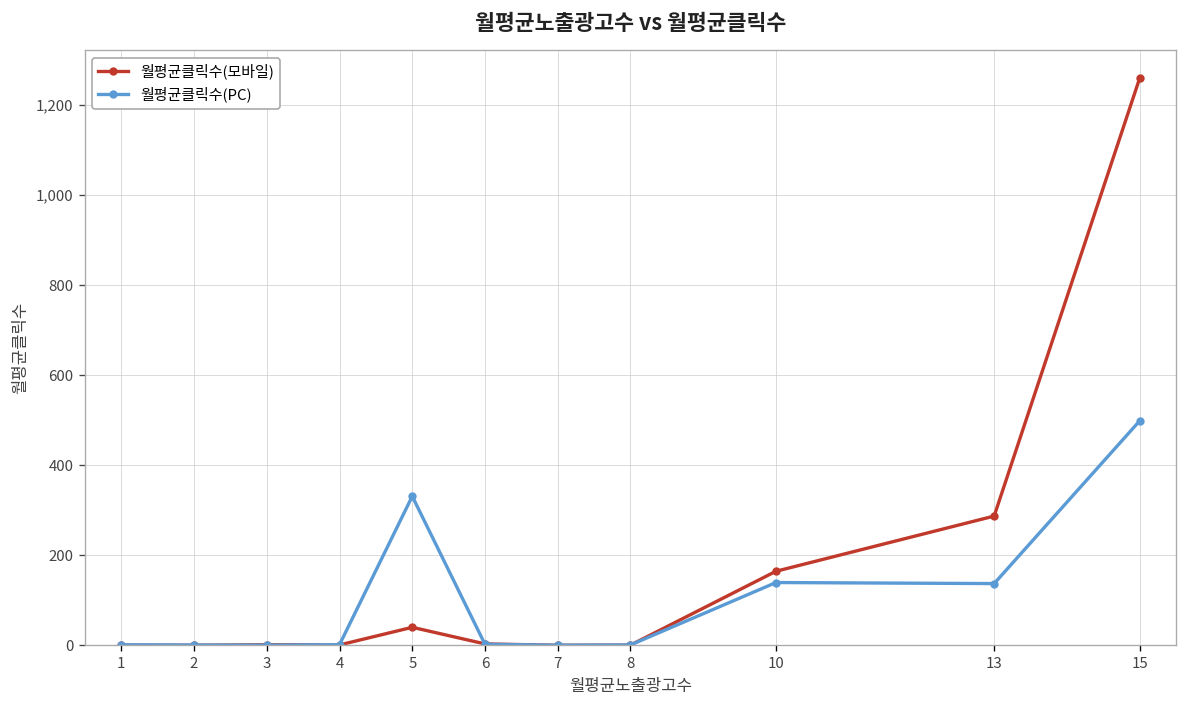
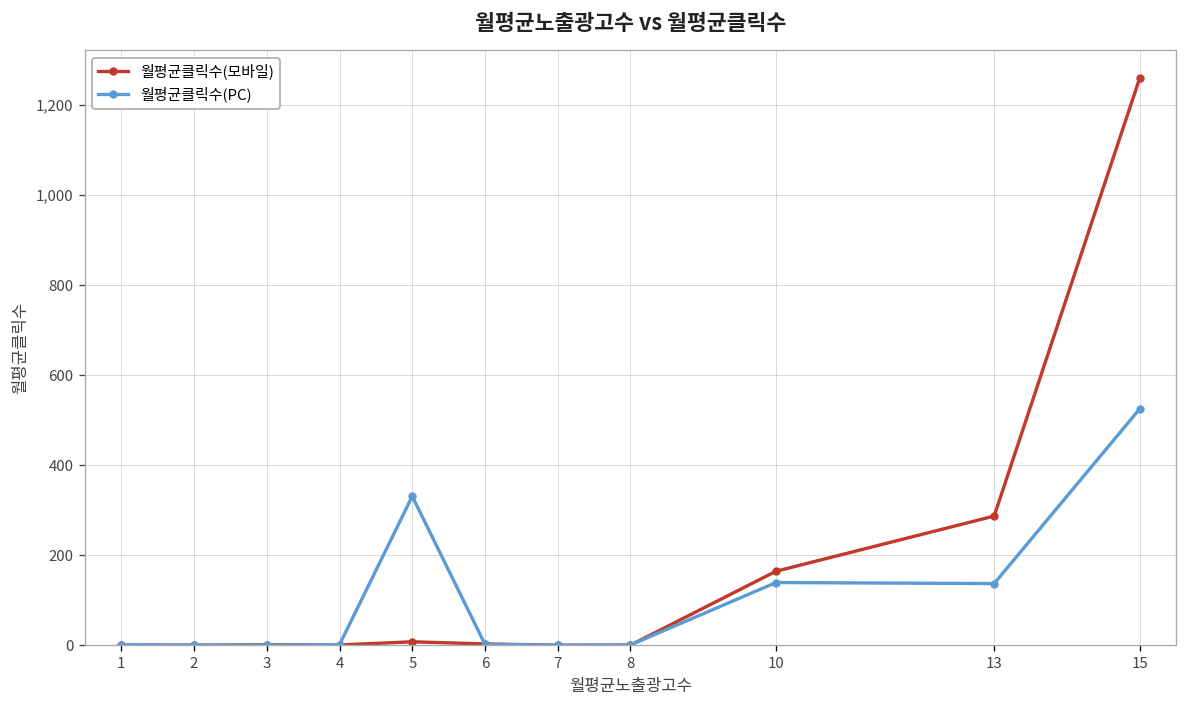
  {
    "월평균클릭수(모바일)": {
-     "5": "40",
+     "5": "10",
      "10": "160",
      "13": "290",
      "15": "1,260"
    },
    "월평균클릭수(PC)": {
      "5": "330",
      "10": "140",
      "13": "140",
-     "15": "500"
+     "15": "520"
    }
  }
